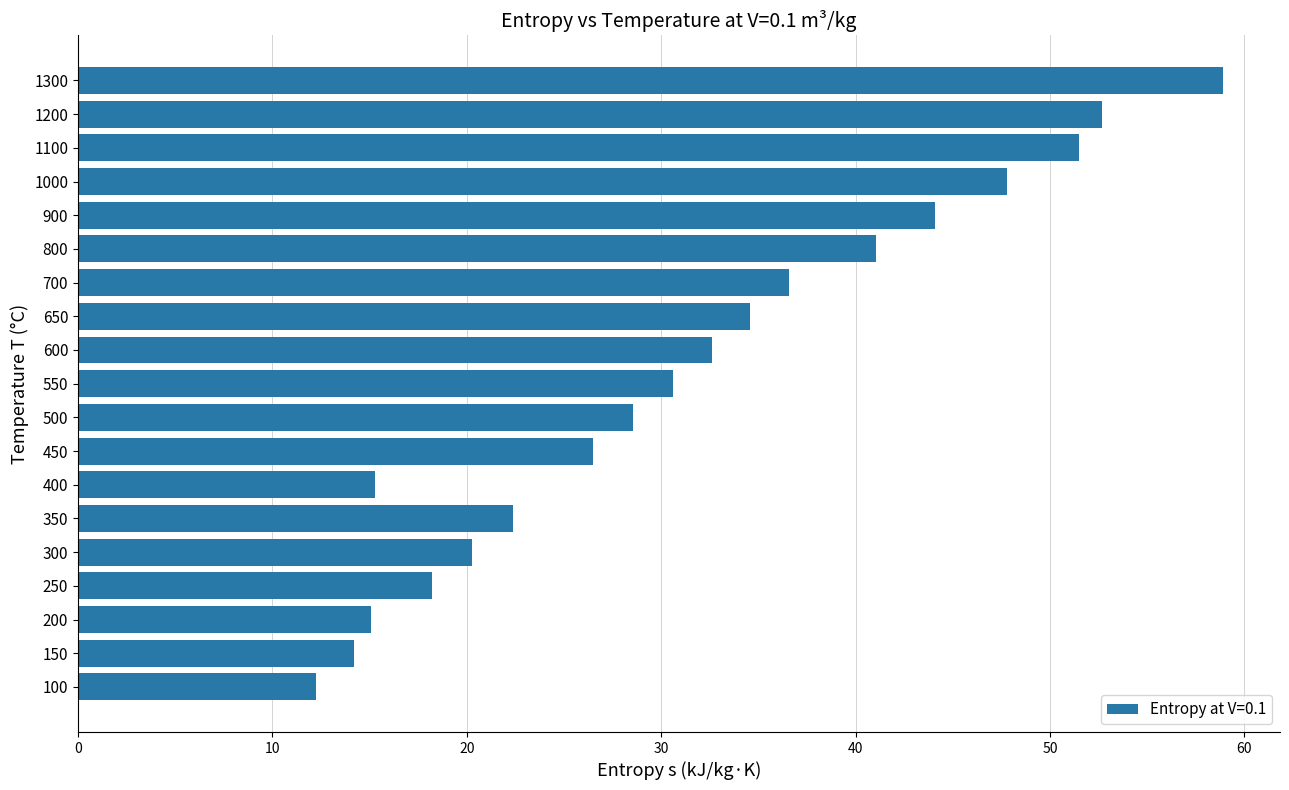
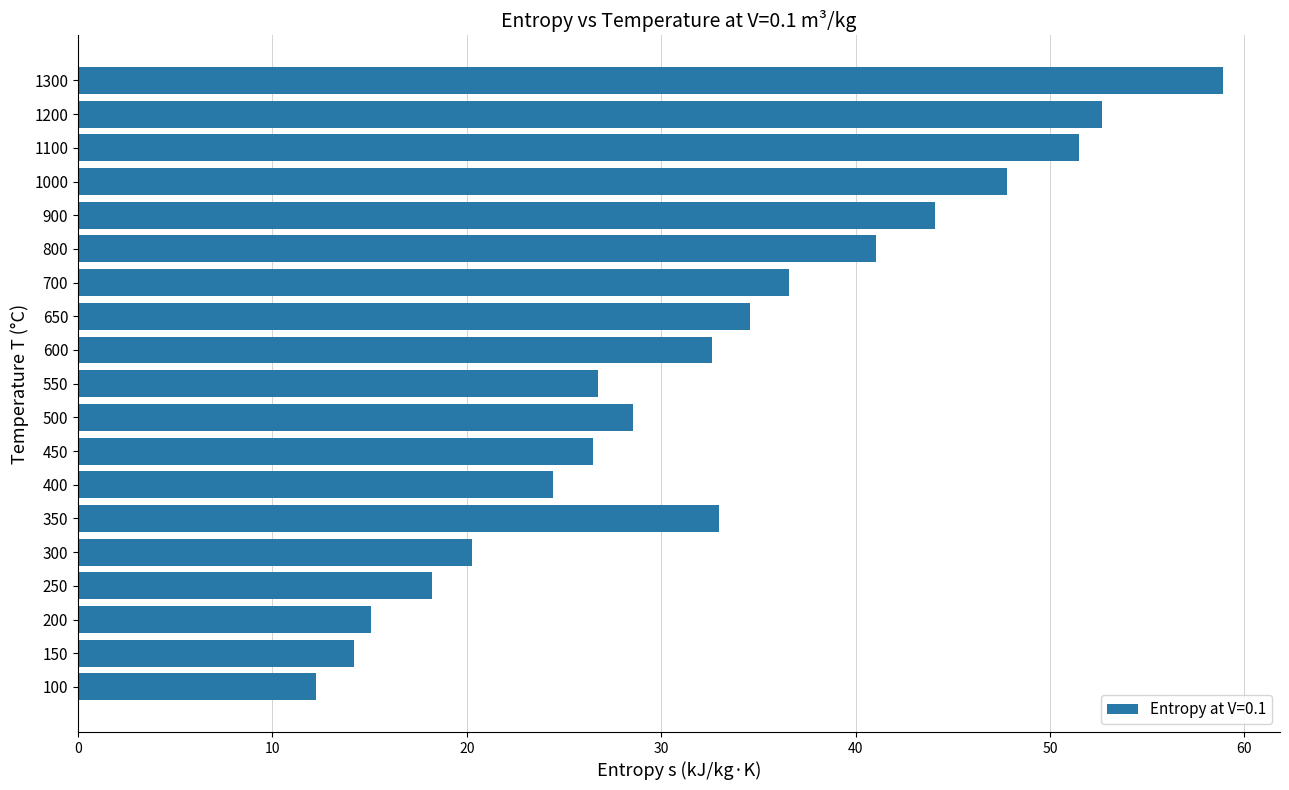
  {
    "1300": 58.9,
    "1200": 52.7,
    "1100": 51.5,
    "1000": 47.8,
    "900": 44.1,
    "800": 41.0,
    "700": 36.6,
    "650": 34.6,
    "600": 32.6,
-   "550": 30.6,
+   "550": 26.8,
    "500": 28.6,
    "450": 26.5,
-   "400": 15.3,
-   "350": 22.4,
+   "400": 24.4,
+   "350": 33.0,
    "300": 20.3,
    "250": 18.2,
    "200": 15.1,
    "150": 14.2,
    "100": 12.3
  }
